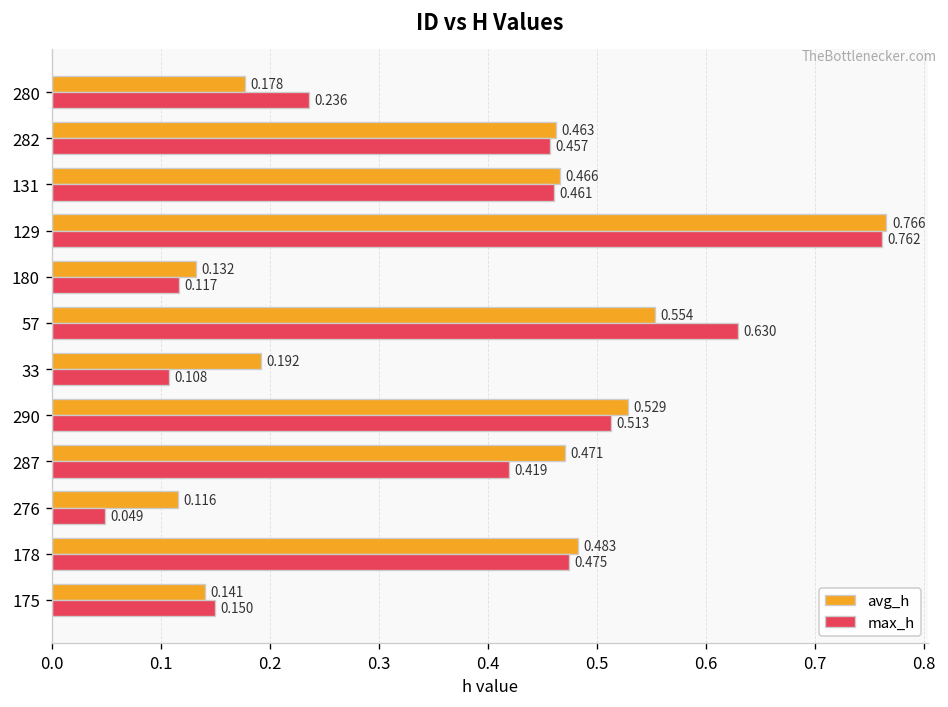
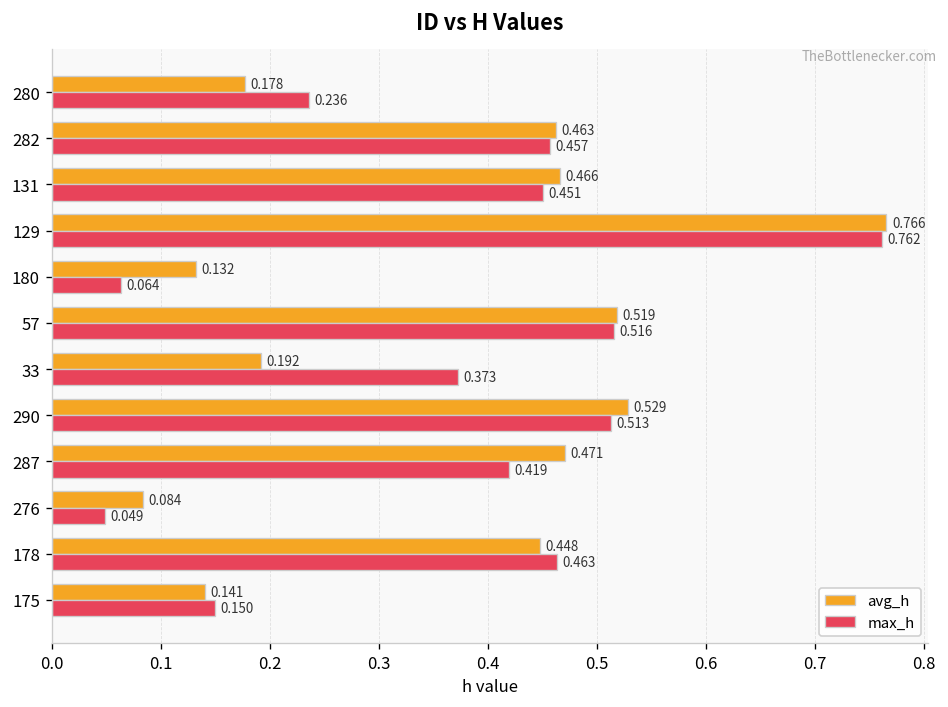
  {
    "avg_h": {
      "280": 0.178,
      "282": 0.463,
      "131": 0.466,
      "129": 0.766,
      "180": 0.132,
-     "57": 0.554,
+     "57": 0.519,
      "33": 0.192,
      "290": 0.529,
      "287": 0.471,
-     "276": 0.116,
-     "178": 0.483,
+     "276": 0.084,
+     "178": 0.448,
      "175": 0.141
    },
    "max_h": {
      "280": 0.236,
      "282": 0.457,
-     "131": 0.461,
+     "131": 0.451,
      "129": 0.762,
-     "180": 0.117,
-     "57": 0.630,
-     "33": 0.108,
+     "180": 0.064,
+     "57": 0.516,
+     "33": 0.373,
      "290": 0.513,
      "287": 0.419,
      "276": 0.049,
-     "178": 0.475,
+     "178": 0.463,
      "175": 0.150
    }
  }
